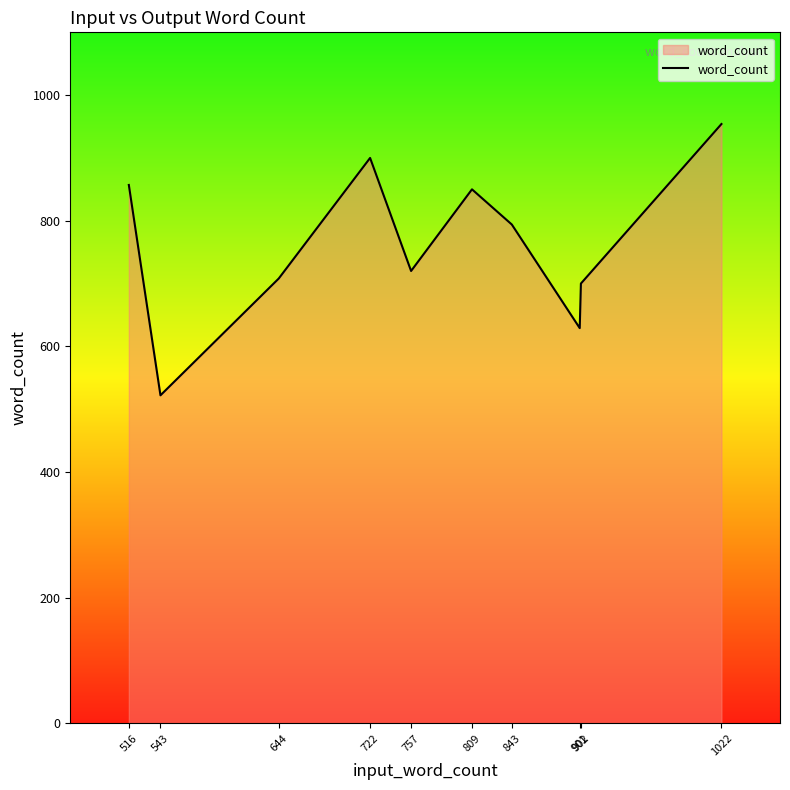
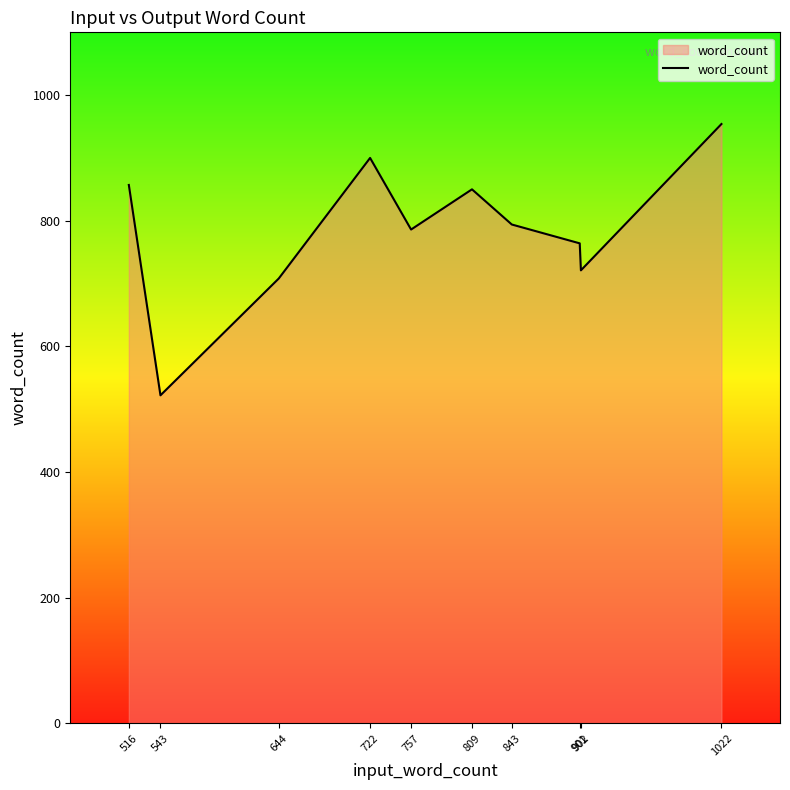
  {
    "516": 860,
    "543": 520,
    "644": 710,
    "722": 900,
-   "757": 720,
+   "757": 790,
    "809": 850,
    "843": 790,
-   "901": 630,
-   "902": 700,
+   "901": 760,
+   "902": 720,
    "1022": 950
  }
